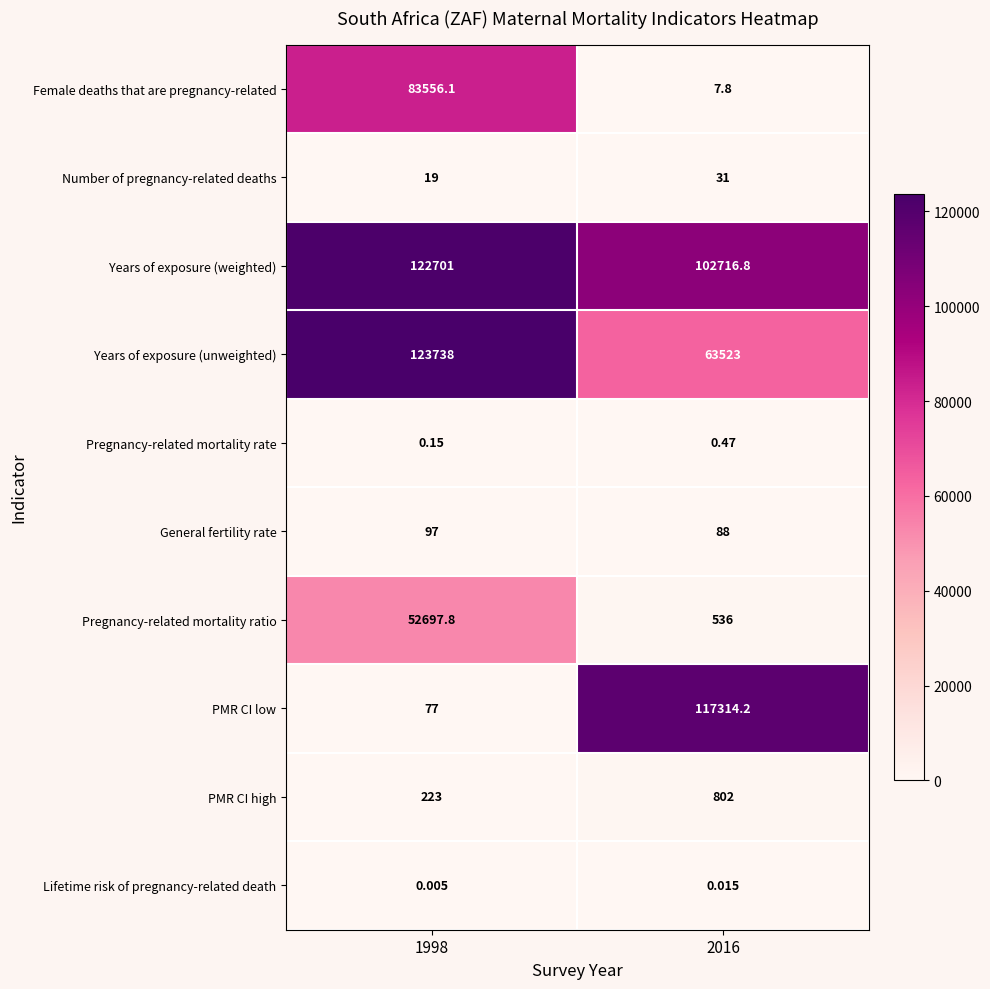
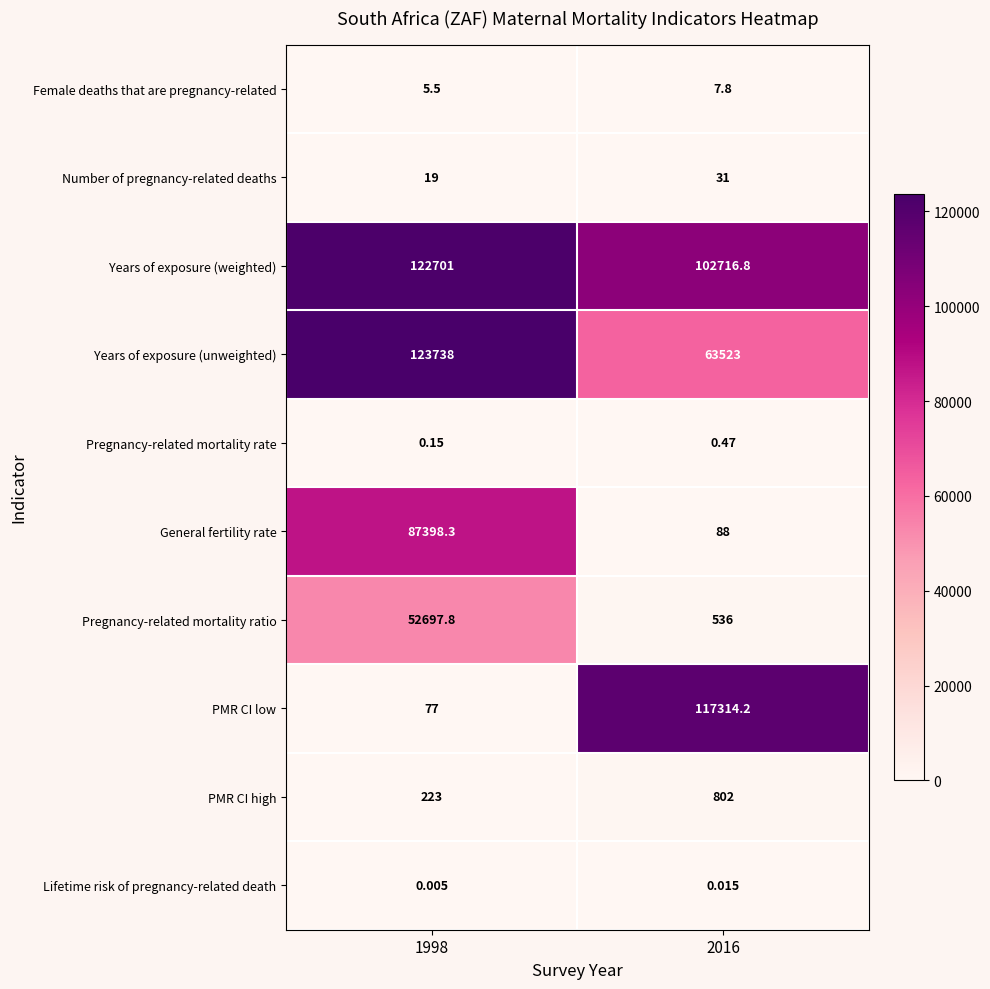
  {
    "Female deaths that are pregnancy-related": {
-     "1998": 83556.1,
+     "1998": 5.5,
      "2016": 7.8
    },
    "Number of pregnancy-related deaths": {
      "1998": 19,
      "2016": 31
    },
    "Years of exposure (weighted)": {
      "1998": 122701,
      "2016": 102716.8
    },
    "Years of exposure (unweighted)": {
      "1998": 123738,
      "2016": 63523
    },
    "Pregnancy-related mortality rate": {
      "1998": 0.15,
      "2016": 0.47
    },
    "General fertility rate": {
-     "1998": 97,
+     "1998": 87398.3,
      "2016": 88
    },
    "Pregnancy-related mortality ratio": {
      "1998": 52697.8,
      "2016": 536
    },
    "PMR CI low": {
      "1998": 77,
      "2016": 117314.2
    },
    "PMR CI high": {
      "1998": 223,
      "2016": 802
    },
    "Lifetime risk of pregnancy-related death": {
      "1998": 0.005,
      "2016": 0.015
    }
  }
